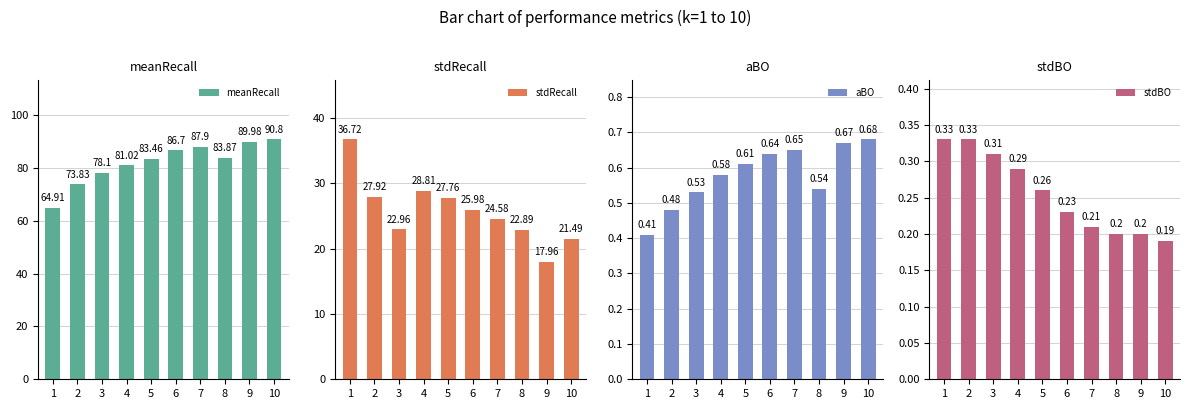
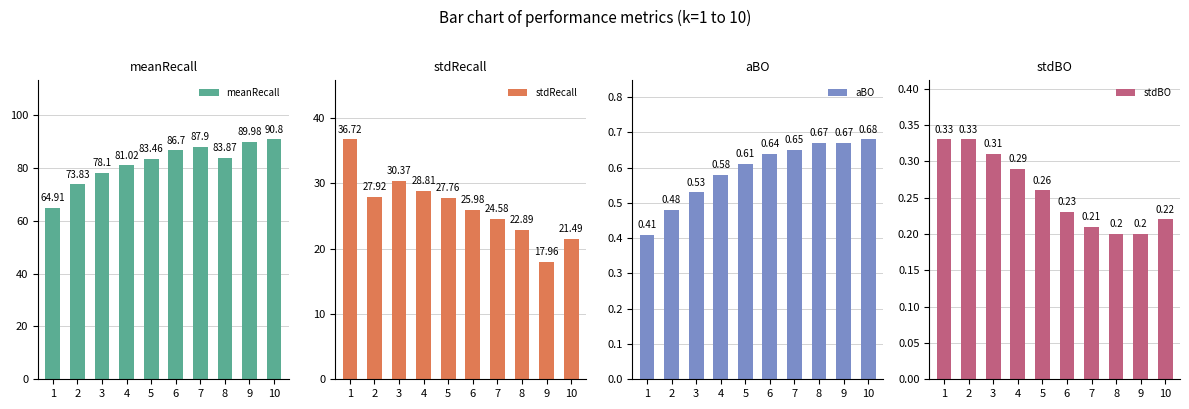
  {
    "meanRecall": {
      "1": 64.91,
      "2": 73.83,
      "3": 78.1,
      "4": 81.02,
      "5": 83.46,
      "6": 86.7,
      "7": 87.9,
      "8": 83.87,
      "9": 89.98,
      "10": 90.8
    },
    "stdRecall": {
      "1": 36.72,
      "2": 27.92,
-     "3": 22.96,
+     "3": 30.37,
      "4": 28.81,
      "5": 27.76,
      "6": 25.98,
      "7": 24.58,
      "8": 22.89,
      "9": 17.96,
      "10": 21.49
    },
    "aBO": {
      "1": 0.41,
      "2": 0.48,
      "3": 0.53,
      "4": 0.58,
      "5": 0.61,
      "6": 0.64,
      "7": 0.65,
-     "8": 0.54,
+     "8": 0.67,
      "9": 0.67,
      "10": 0.68
    },
    "stdBO": {
      "1": 0.33,
      "2": 0.33,
      "3": 0.31,
      "4": 0.29,
      "5": 0.26,
      "6": 0.23,
      "7": 0.21,
      "8": 0.2,
      "9": 0.2,
-     "10": 0.19
+     "10": 0.22
    }
  }
